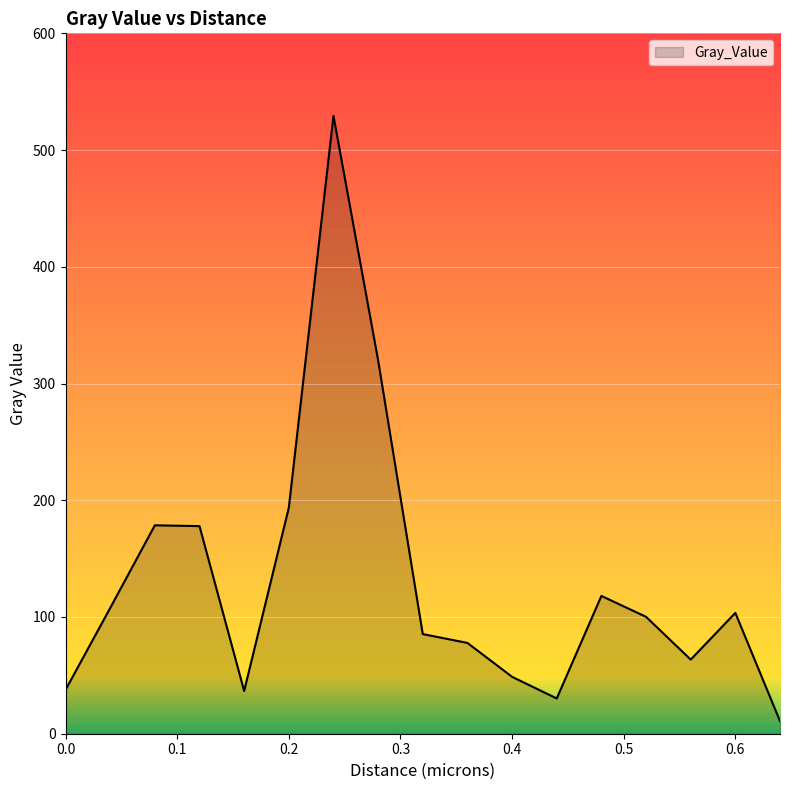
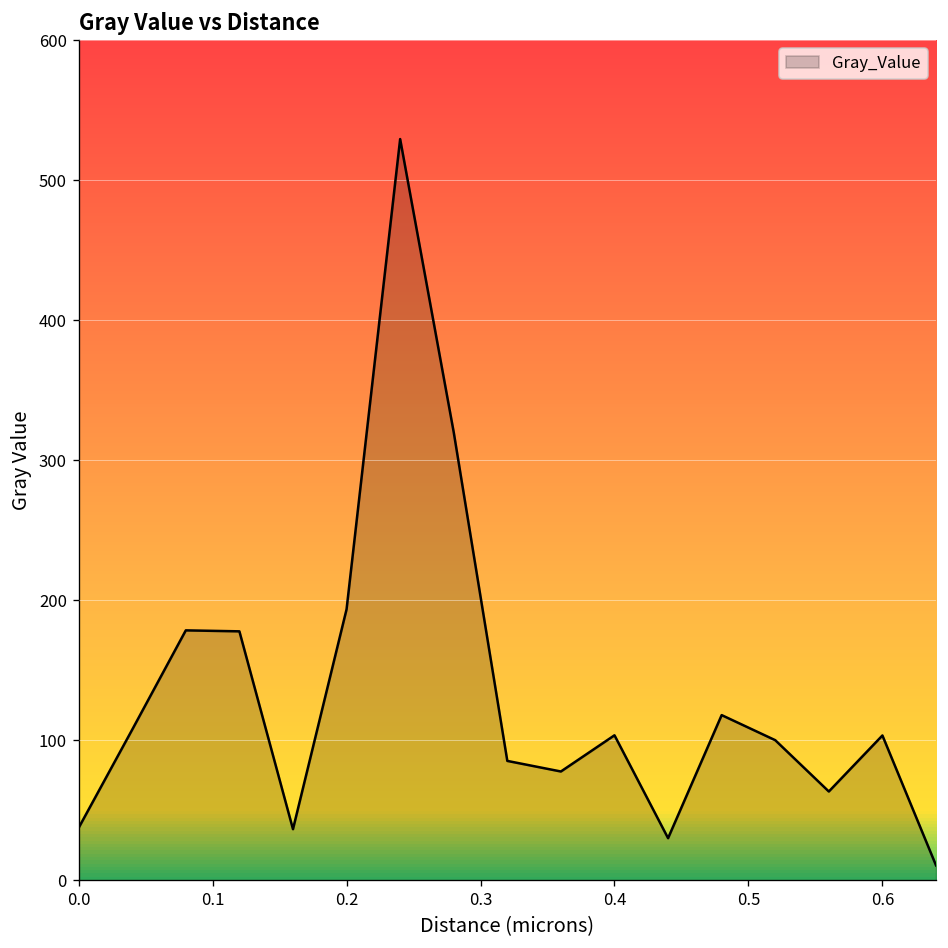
  {
    "0.0": 38,
    "0.2": 194,
-   "0.4": 49,
+   "0.4": 104,
    "0.6": 104
  }
